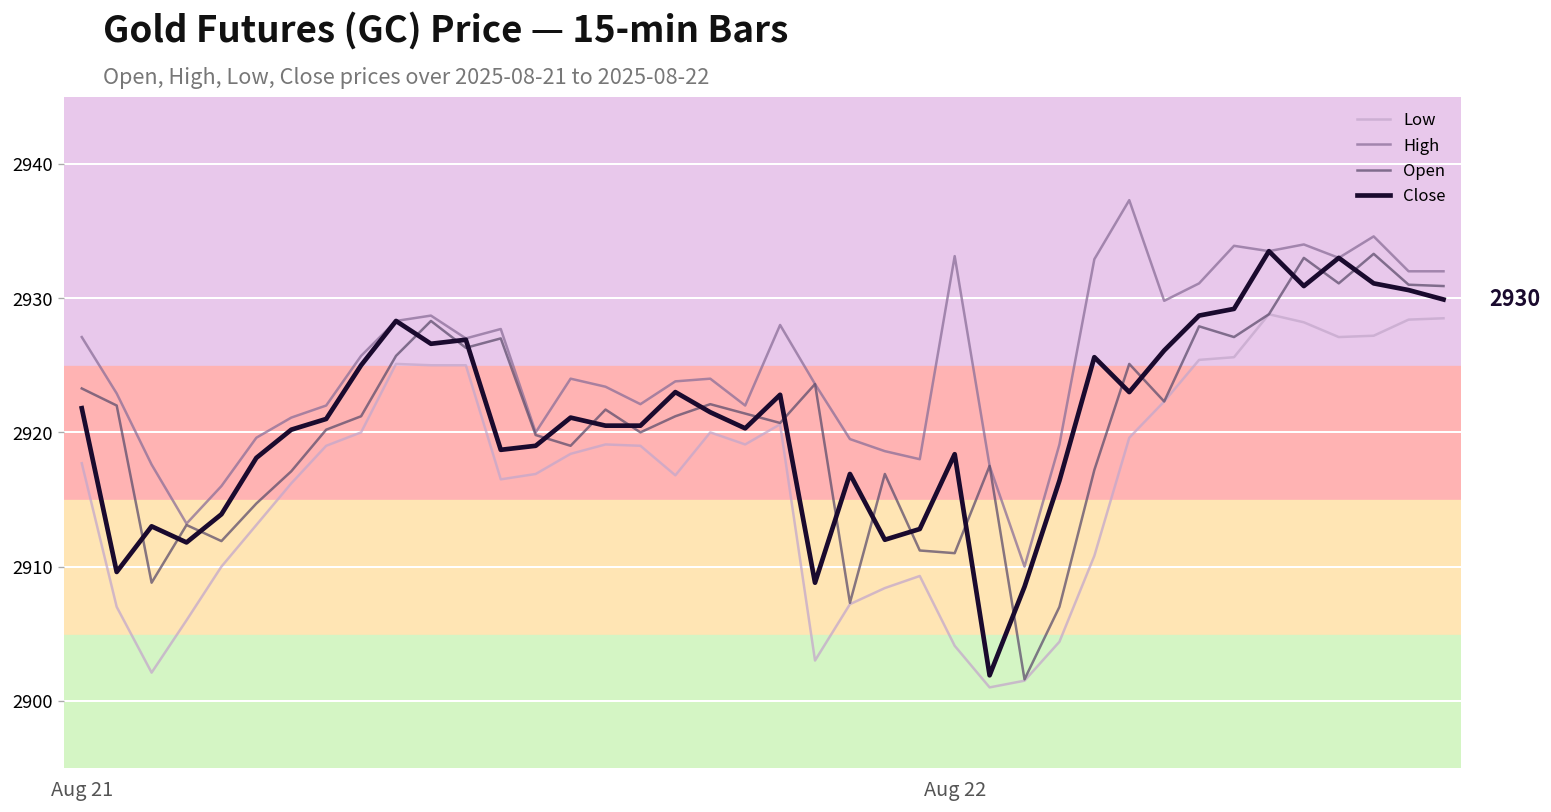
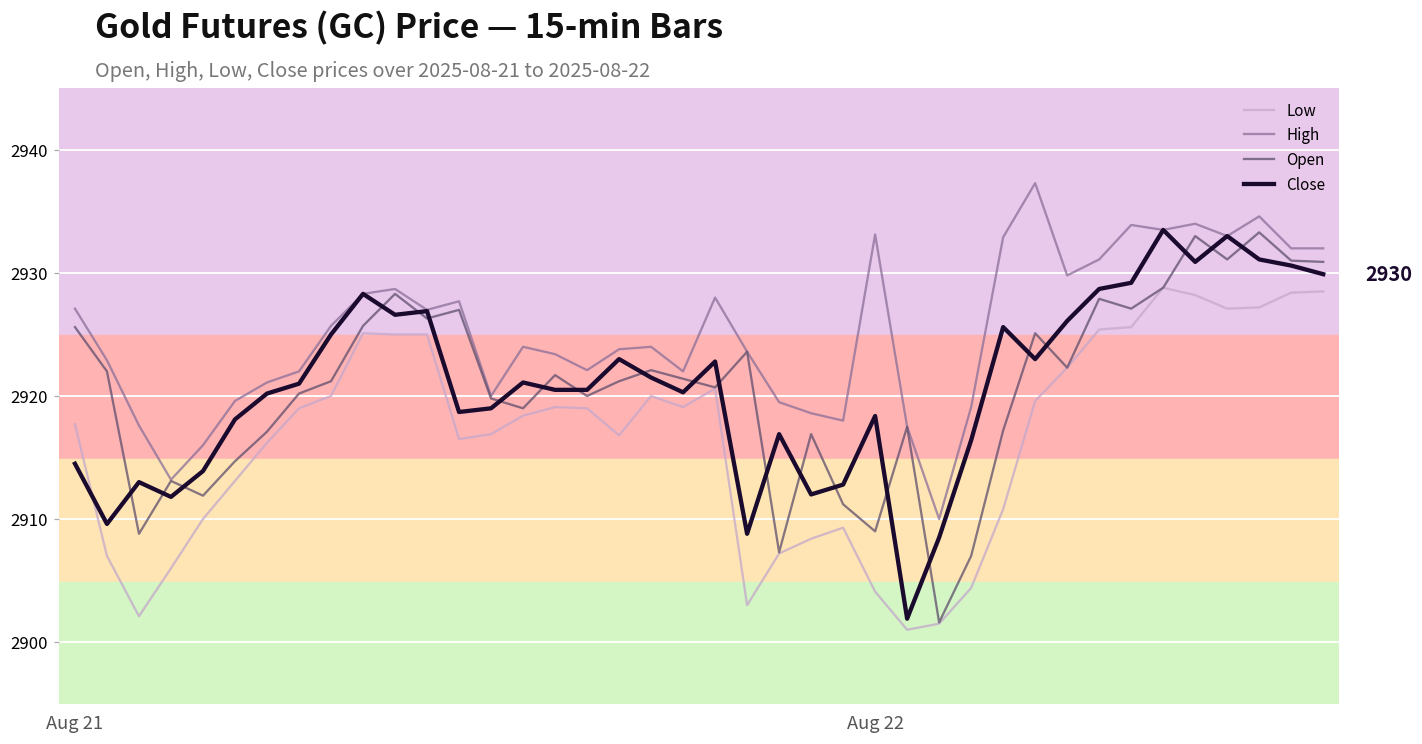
  {
    "Low": {
      "Aug 21": 2917.7,
      "Aug 22": 2904.1
    },
    "High": {
      "Aug 21": 2927.1,
      "Aug 22": 2933.1
    },
    "Open": {
-     "Aug 21": 2923.3,
-     "Aug 22": 2911
+     "Aug 21": 2925.6,
+     "Aug 22": 2909
    },
    "Close": {
-     "Aug 21": 2921.8,
+     "Aug 21": 2914.5,
      "Aug 22": 2918.4
    }
  }
